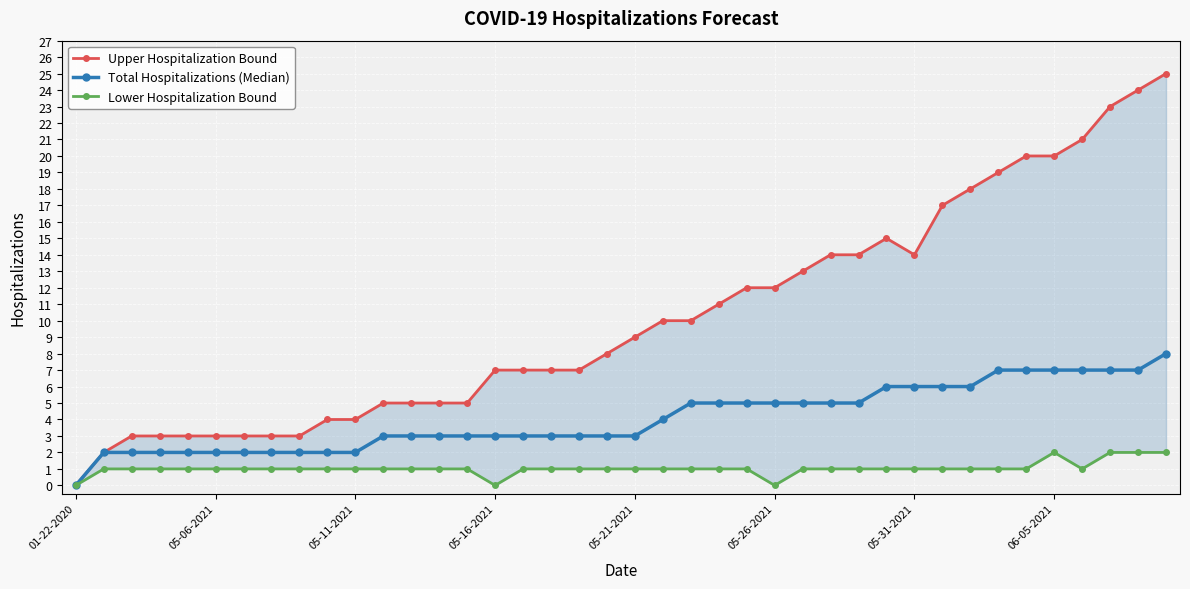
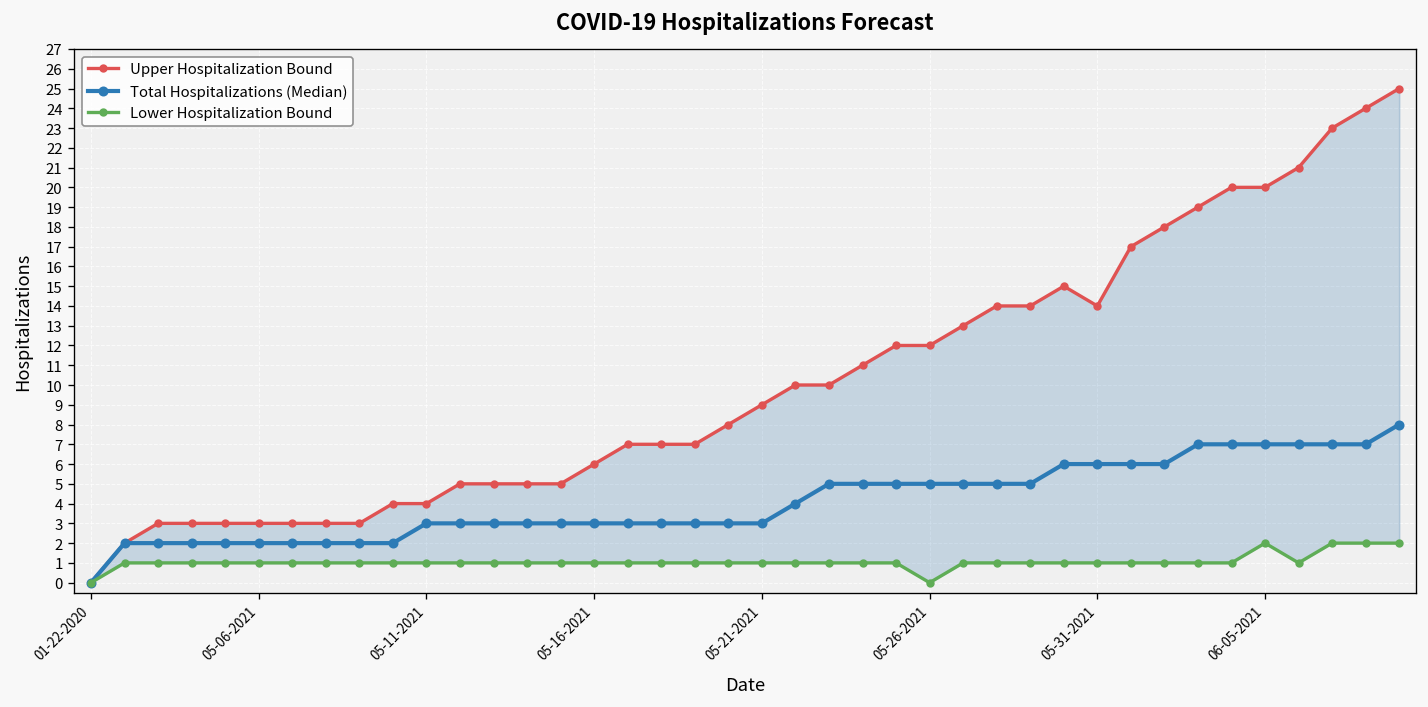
  {
    "Upper Hospitalization Bound": {
      "05-06-2021": 3,
      "05-11-2021": 4,
-     "05-16-2021": 7,
+     "05-16-2021": 6,
      "05-21-2021": 9,
      "05-26-2021": 12,
      "05-31-2021": 14,
      "06-05-2021": 20
    },
    "Total Hospitalizations (Median)": {
      "05-06-2021": 2,
-     "05-11-2021": 2,
+     "05-11-2021": 3,
      "05-16-2021": 3,
      "05-21-2021": 3,
      "05-26-2021": 5,
      "05-31-2021": 6,
      "06-05-2021": 7
    },
    "Lower Hospitalization Bound": {
      "05-06-2021": 1,
      "05-11-2021": 1,
-     "05-16-2021": 0,
+     "05-16-2021": 1,
      "05-21-2021": 1,
      "05-26-2021": 0,
      "05-31-2021": 1,
      "06-05-2021": 2
    }
  }
